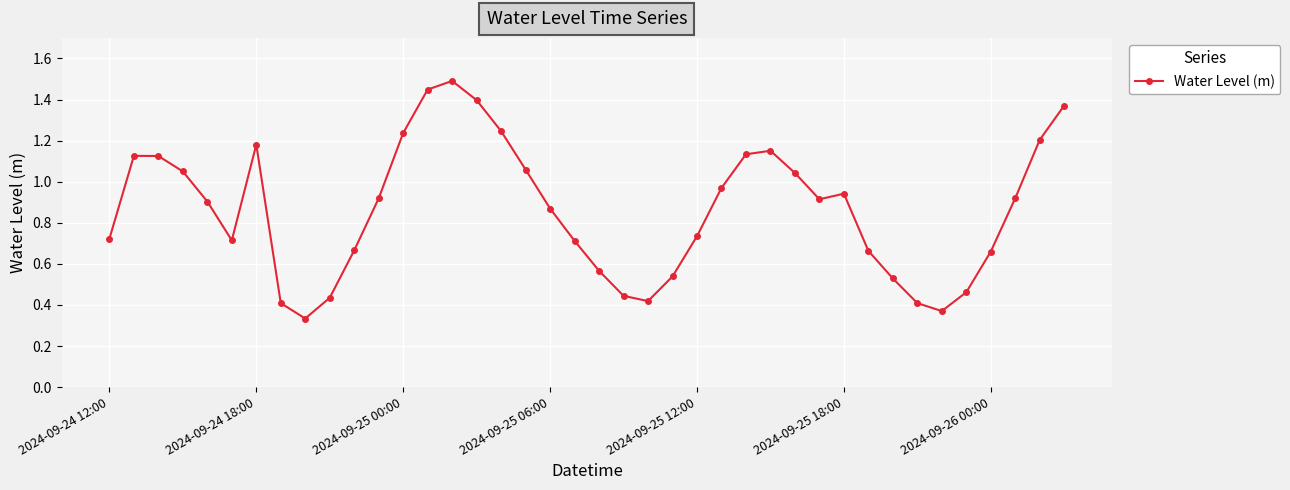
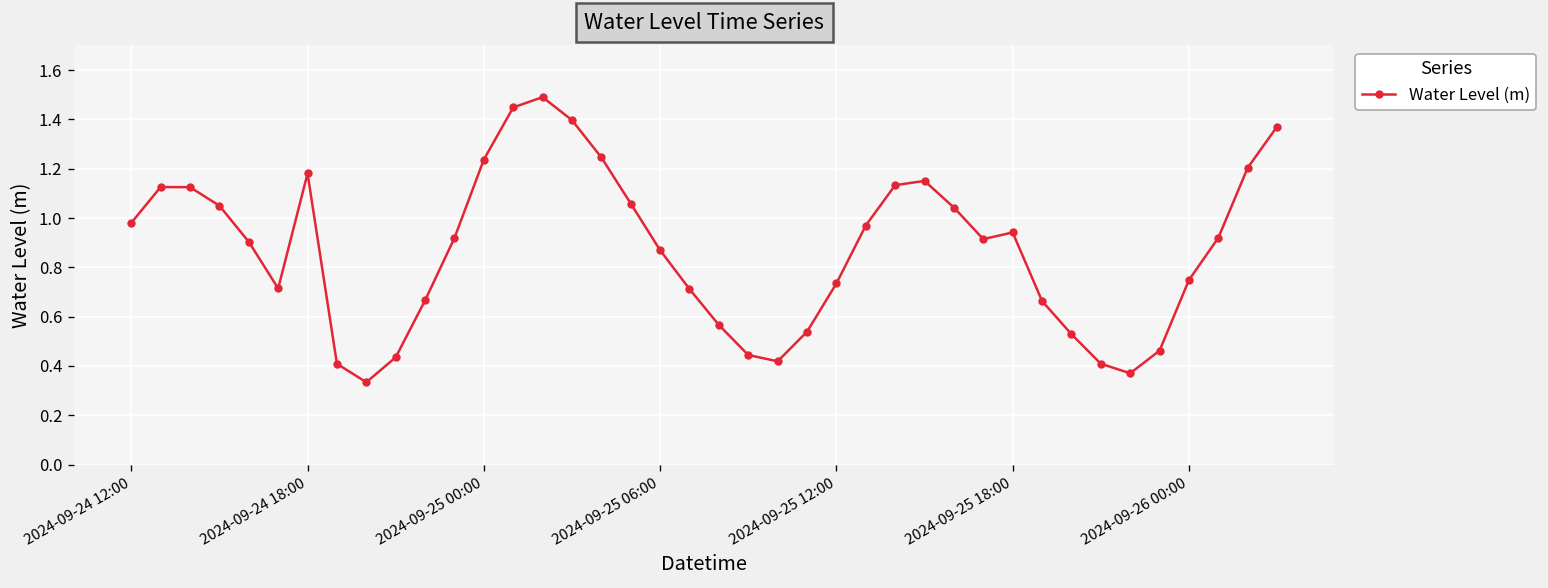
  {
-   "2024-09-24 12:00": 0.72,
+   "2024-09-24 12:00": 0.98,
    "2024-09-24 18:00": 1.18,
    "2024-09-25 00:00": 1.24,
    "2024-09-25 06:00": 0.87,
    "2024-09-25 12:00": 0.73,
    "2024-09-25 18:00": 0.94,
-   "2024-09-26 00:00": 0.66
+   "2024-09-26 00:00": 0.75
  }
